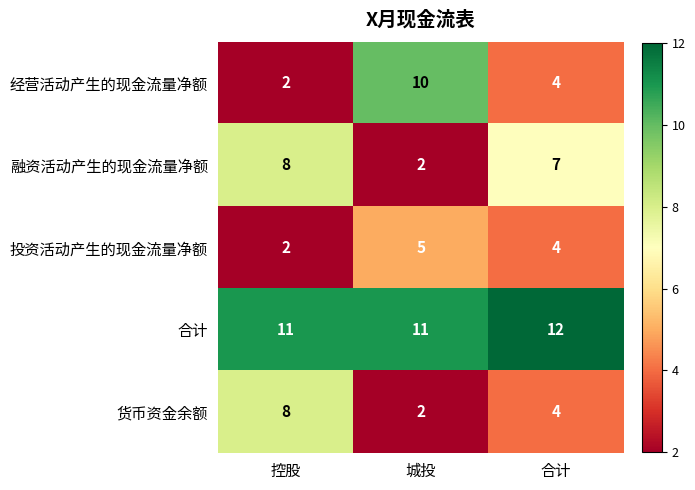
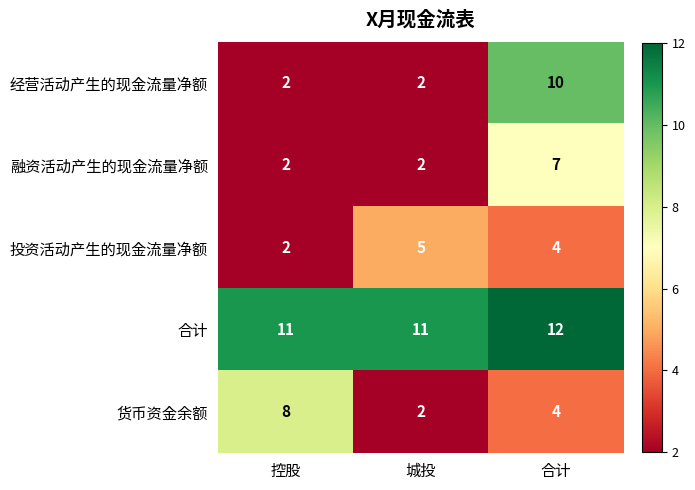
  {
    "经营活动产生的现金流量净额": {
      "控股": 2,
-     "城投": 10,
-     "合计": 4
+     "城投": 2,
+     "合计": 10
    },
    "融资活动产生的现金流量净额": {
-     "控股": 8,
+     "控股": 2,
      "城投": 2,
      "合计": 7
    },
    "投资活动产生的现金流量净额": {
      "控股": 2,
      "城投": 5,
      "合计": 4
    },
    "合计": {
      "控股": 11,
      "城投": 11,
      "合计": 12
    },
    "货币资金余额": {
      "控股": 8,
      "城投": 2,
      "合计": 4
    }
  }
